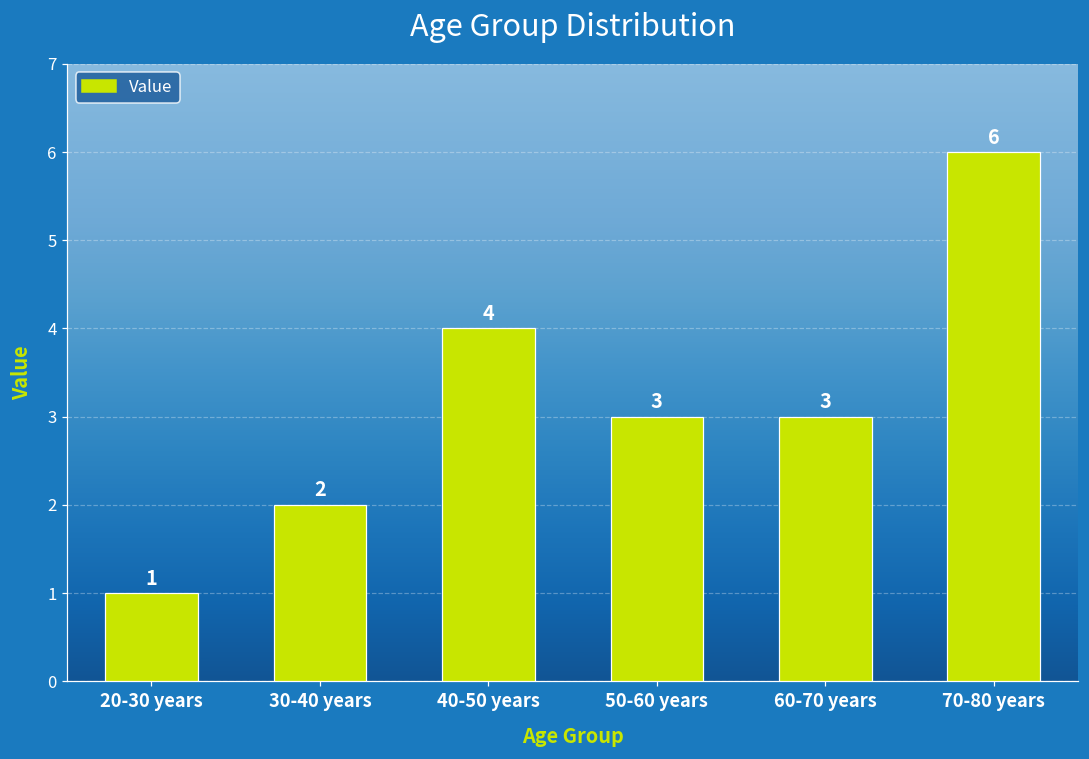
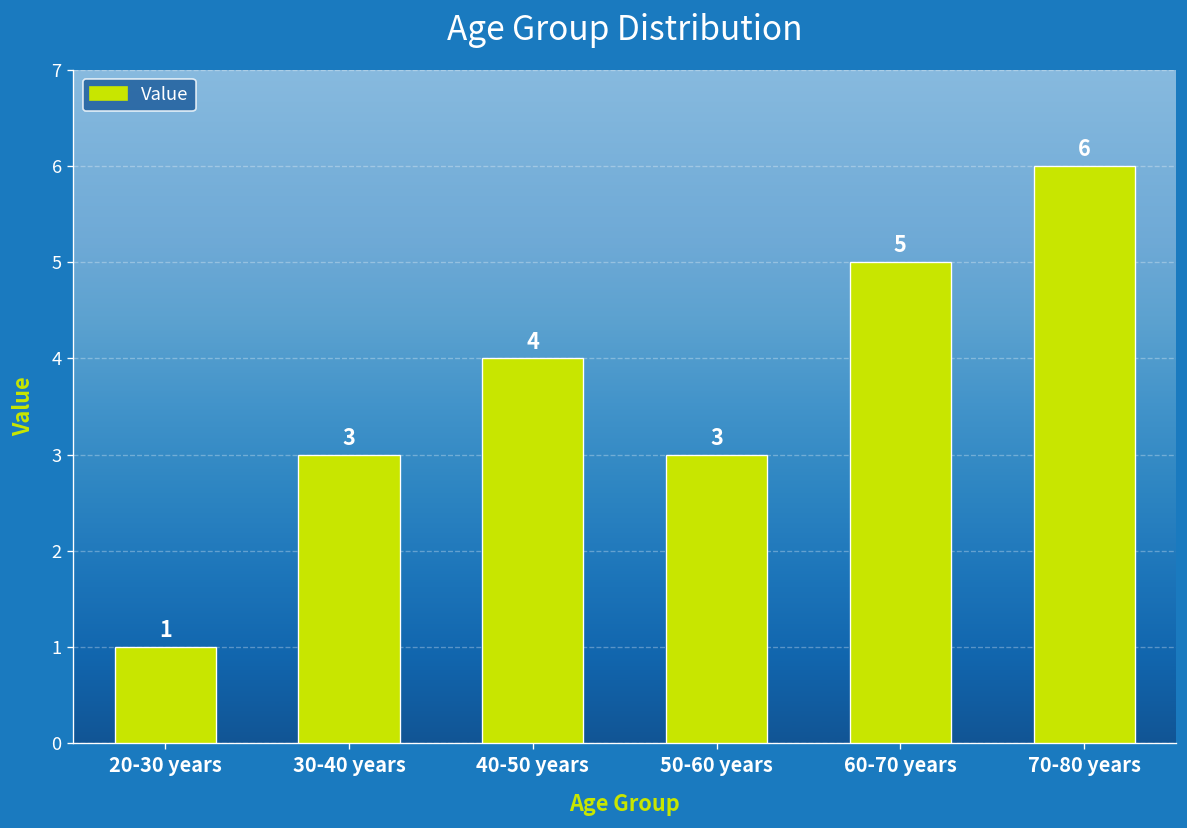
  {
    "20-30 years": 1,
-   "30-40 years": 2,
+   "30-40 years": 3,
    "40-50 years": 4,
    "50-60 years": 3,
-   "60-70 years": 3,
+   "60-70 years": 5,
    "70-80 years": 6
  }
